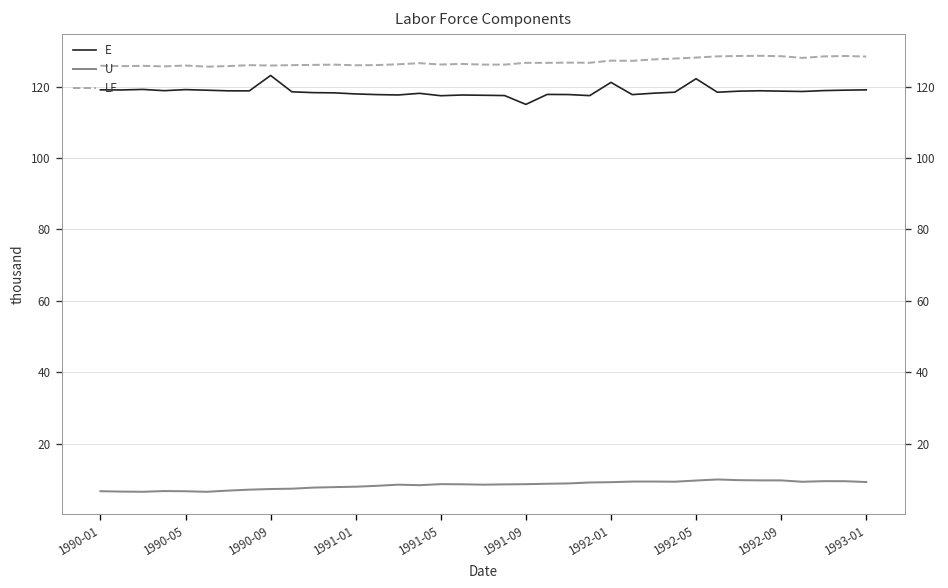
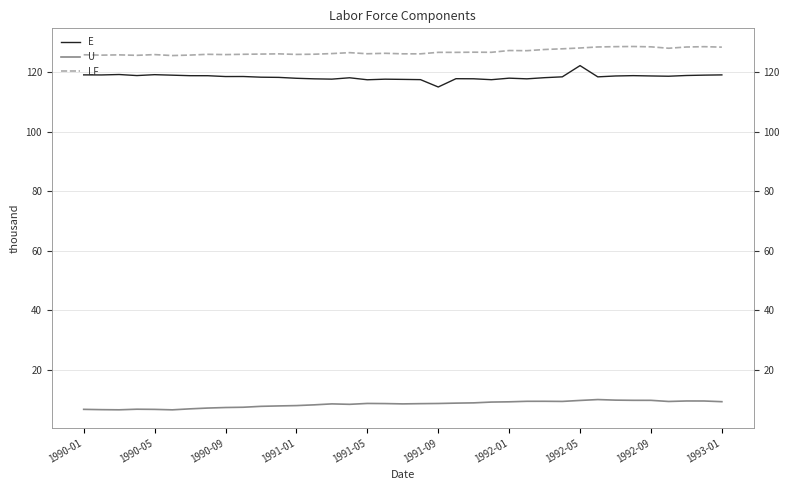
  {
    "E": {
      "1990-01": 119,
      "1990-05": 119,
-     "1990-09": 123,
+     "1990-09": 119,
      "1991-01": 118,
      "1991-05": 117,
      "1991-09": 115,
-     "1992-01": 121,
+     "1992-01": 118,
      "1992-05": 122,
      "1992-09": 119,
      "1993-01": 119
    }
  }
